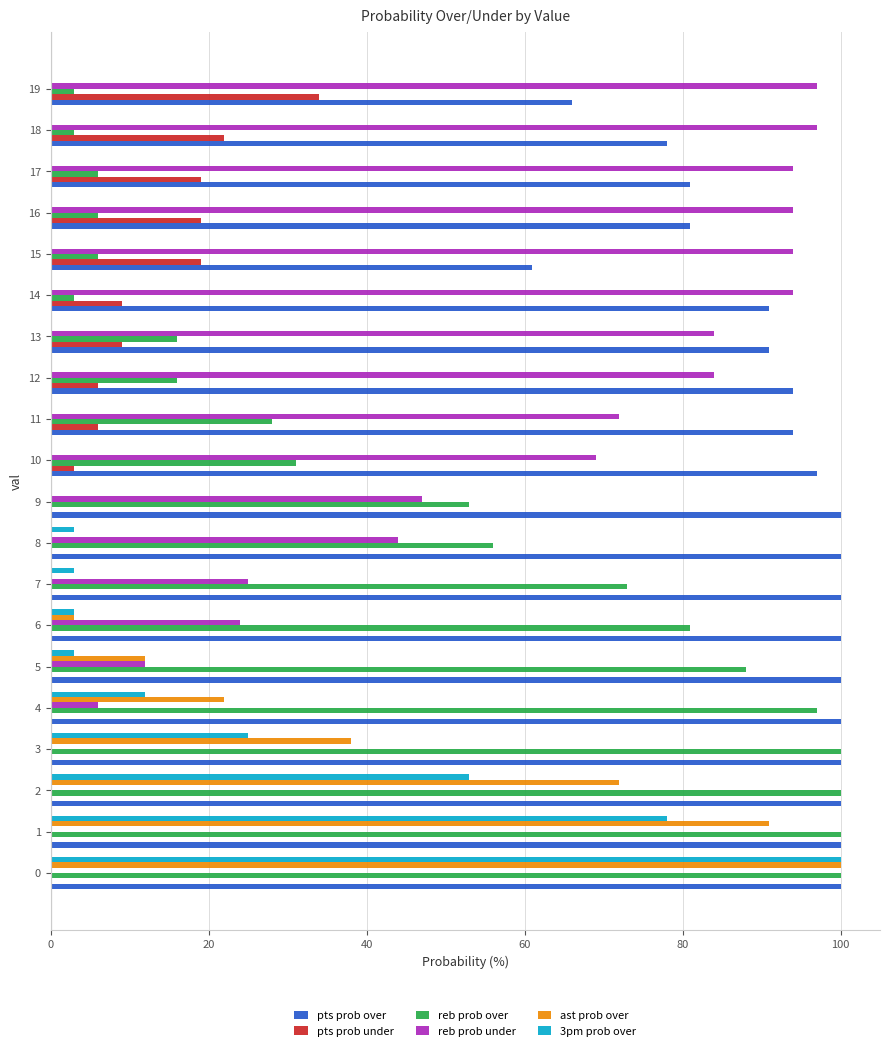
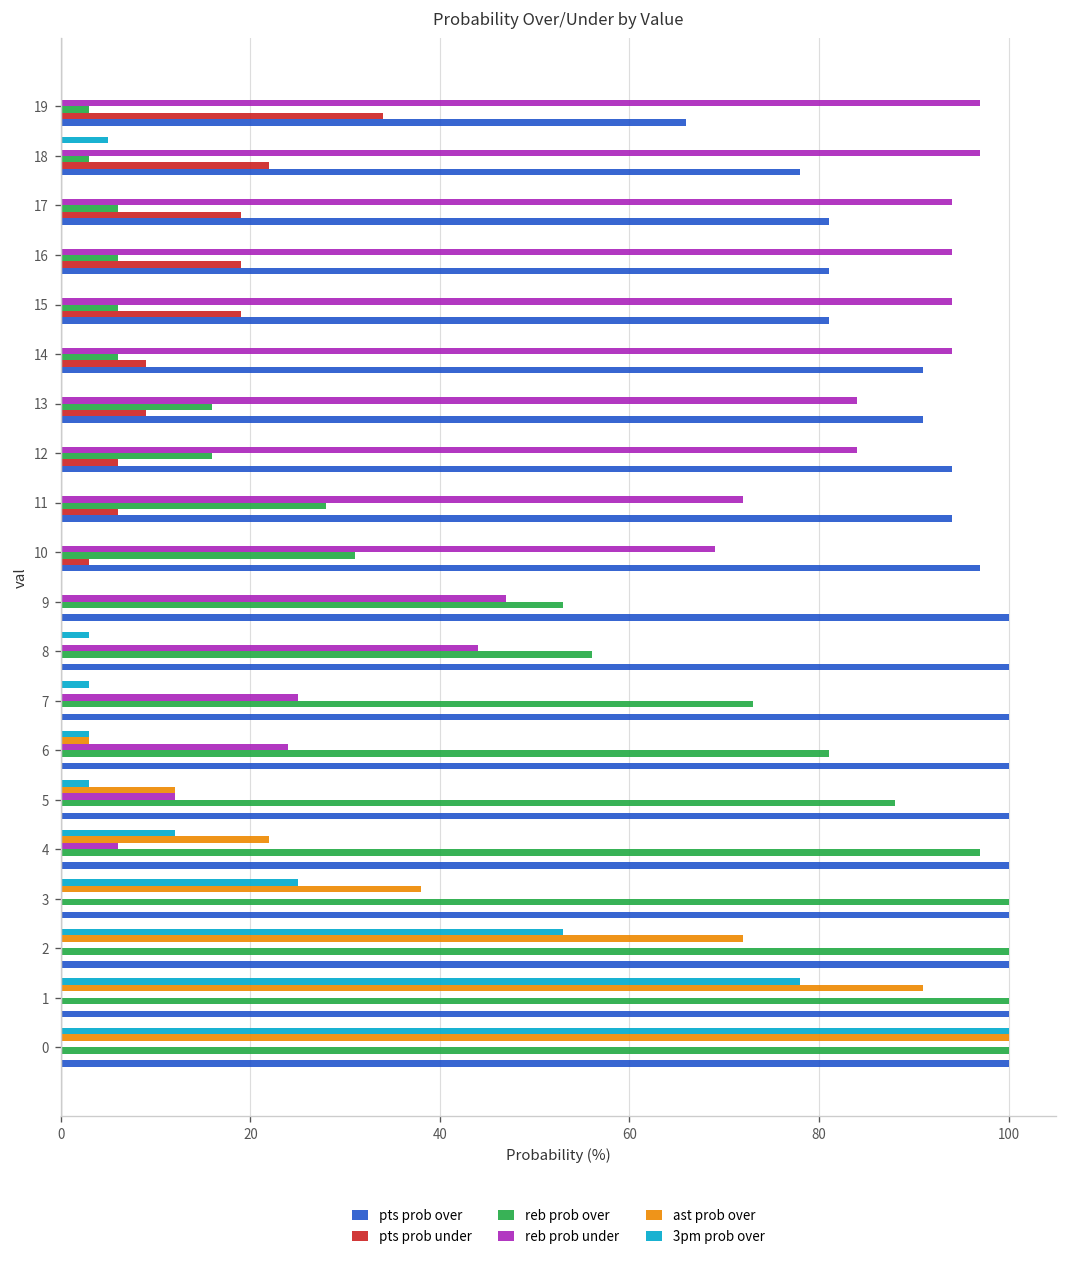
  {
    "pts prob over": {
      "19": 66,
      "18": 78,
      "17": 81,
      "16": 81,
-     "15": 61,
+     "15": 81,
      "14": 91,
      "13": 91,
      "12": 94,
      "11": 94,
      "10": 97,
      "9": 100,
      "8": 100,
      "7": 100,
      "6": 100,
      "5": 100,
      "4": 100,
      "3": 100,
      "2": 100,
      "1": 100,
      "0": 100
    },
    "pts prob under": {
      "19": 34,
      "18": 22,
      "17": 19,
      "16": 19,
      "15": 19,
      "14": 9,
      "13": 9,
      "12": 6,
      "11": 6,
      "10": 3,
      "9": 0,
      "8": 0,
      "7": 0,
      "6": 0,
      "5": 0,
      "4": 0,
      "3": 0,
      "2": 0,
      "1": 0,
      "0": 0
    },
    "reb prob over": {
      "19": 3,
      "18": 3,
      "17": 6,
      "16": 6,
      "15": 6,
-     "14": 3,
+     "14": 6,
      "13": 16,
      "12": 16,
      "11": 28,
      "10": 31,
      "9": 53,
      "8": 56,
      "7": 73,
      "6": 81,
      "5": 88,
      "4": 97,
      "3": 100,
      "2": 100,
      "1": 100,
      "0": 100
    },
    "reb prob under": {
      "19": 97,
      "18": 97,
      "17": 94,
      "16": 94,
      "15": 94,
      "14": 94,
      "13": 84,
      "12": 84,
      "11": 72,
      "10": 69,
      "9": 47,
      "8": 44,
      "7": 25,
      "6": 24,
      "5": 12,
      "4": 6,
      "3": 0,
      "2": 0,
      "1": 0,
      "0": 0
    },
    "ast prob over": {
      "19": 0,
      "18": 0,
      "17": 0,
      "16": 0,
      "15": 0,
      "14": 0,
      "13": 0,
      "12": 0,
      "11": 0,
      "10": 0,
      "9": 0,
      "8": 0,
      "7": 0,
      "6": 3,
      "5": 12,
      "4": 22,
      "3": 38,
      "2": 72,
      "1": 91,
      "0": 100
    },
    "3pm prob over": {
      "19": 0,
-     "18": 0,
+     "18": 5,
      "17": 0,
      "16": 0,
      "15": 0,
      "14": 0,
      "13": 0,
      "12": 0,
      "11": 0,
      "10": 0,
      "9": 0,
      "8": 3,
      "7": 3,
      "6": 3,
      "5": 3,
      "4": 12,
      "3": 25,
      "2": 53,
      "1": 78,
      "0": 100
    }
  }
